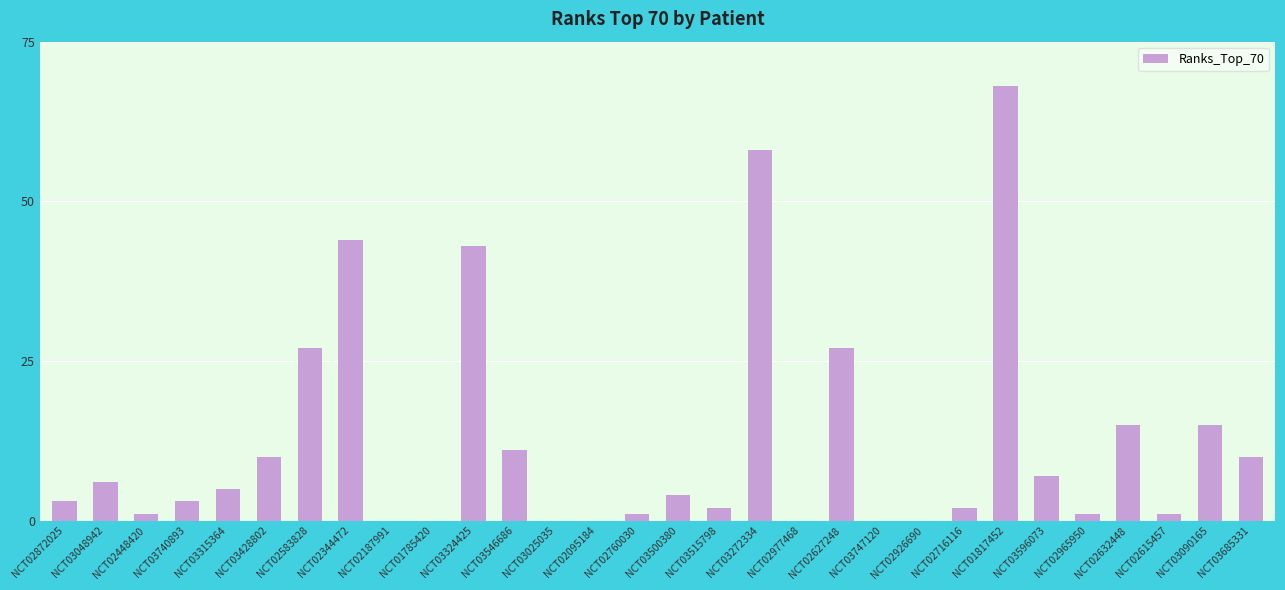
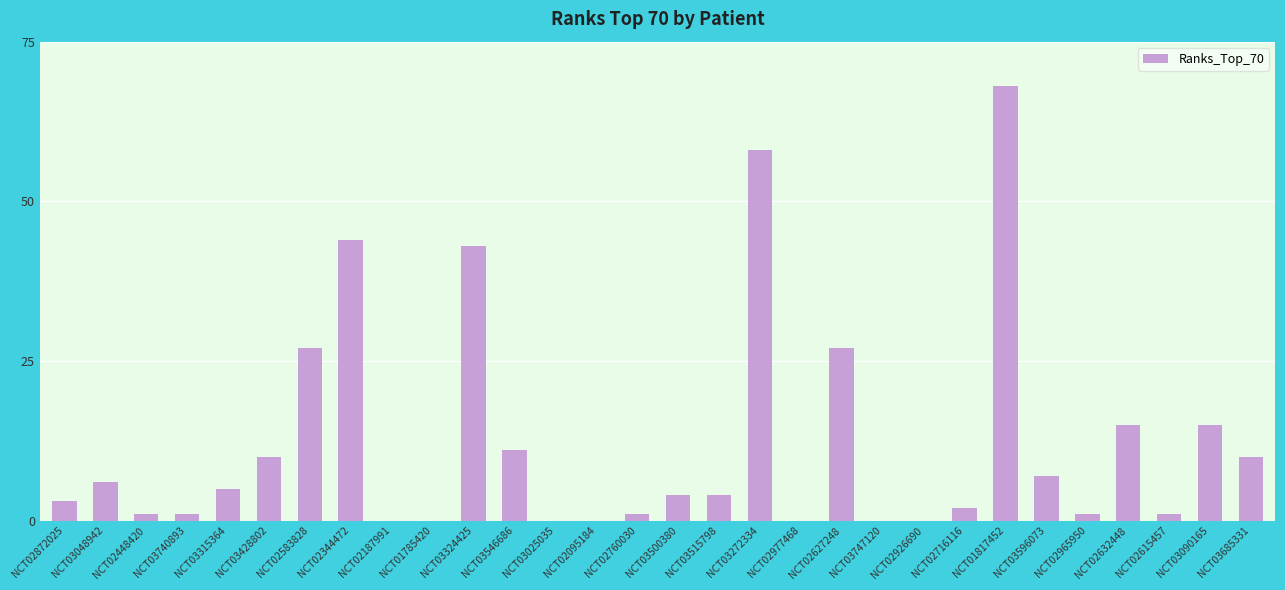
  {
    "NCT02872025": 3,
    "NCT03048942": 6,
    "NCT02448420": 1,
-   "NCT03740893": 3,
+   "NCT03740893": 1,
    "NCT03315364": 5,
    "NCT03428802": 10,
    "NCT02583828": 27,
    "NCT02344472": 44,
    "NCT02187991": 0,
    "NCT01785420": 0,
    "NCT03324425": 43,
    "NCT03546686": 11,
    "NCT03025035": 0,
    "NCT02095184": 0,
    "NCT02760030": 1,
    "NCT03500380": 4,
-   "NCT03515798": 2,
+   "NCT03515798": 4,
    "NCT03272334": 58,
    "NCT02977468": 0,
    "NCT02627248": 27,
    "NCT03747120": 0,
    "NCT02926690": 0,
    "NCT02716116": 2,
    "NCT01817452": 68,
    "NCT03596073": 7,
    "NCT02965950": 1,
    "NCT02632448": 15,
    "NCT02615457": 1,
    "NCT03090165": 15,
    "NCT03685331": 10
  }
